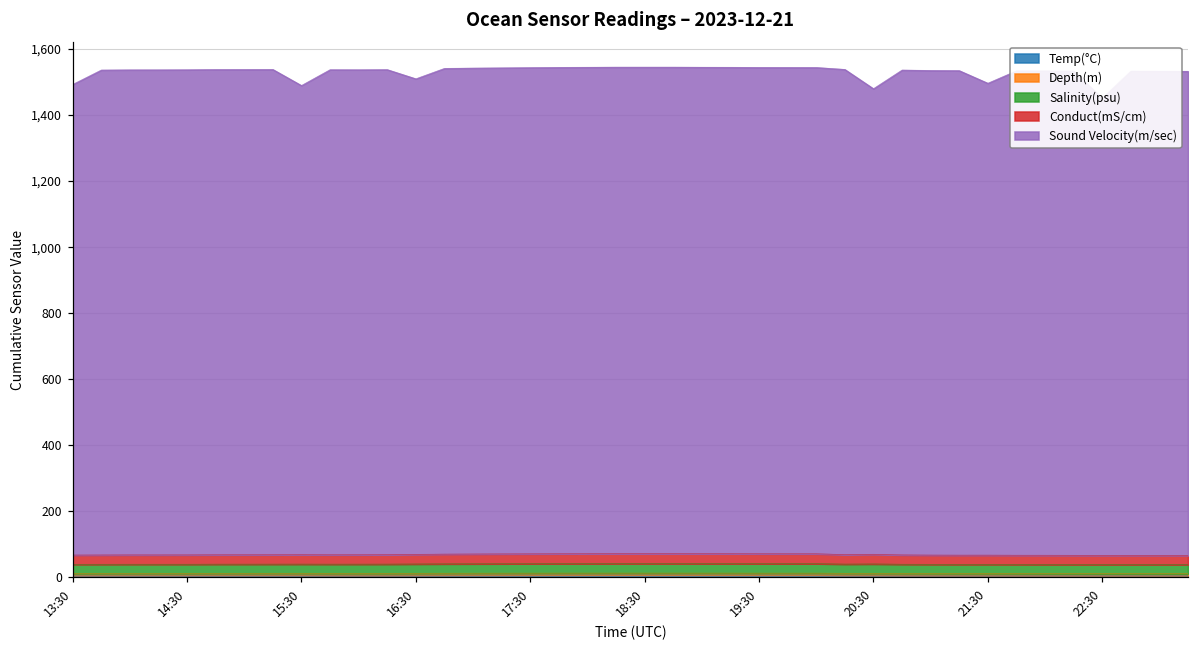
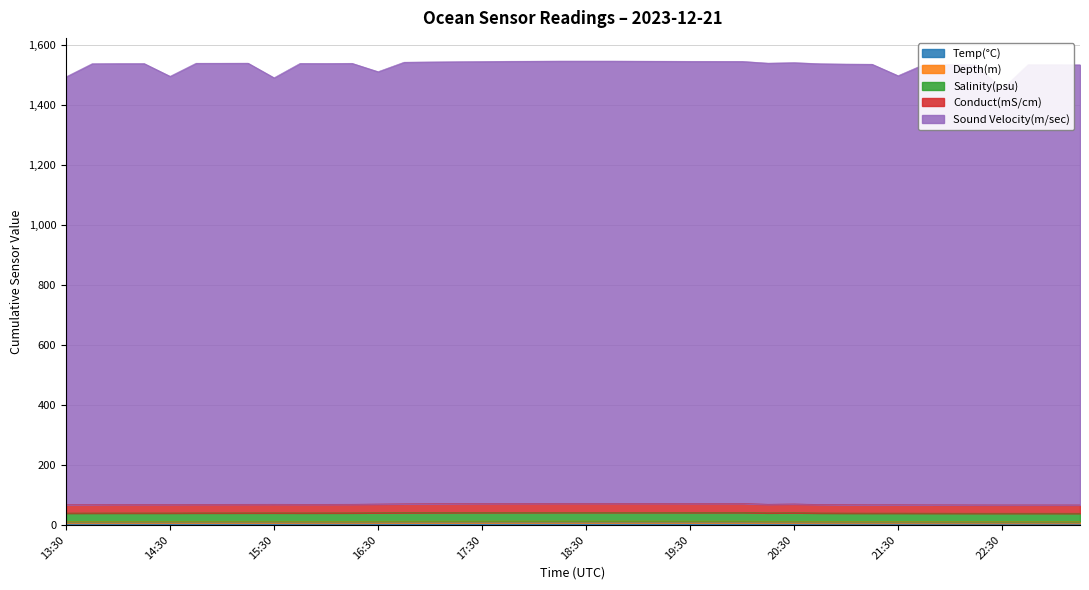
  {
    "Salinity(psu)": {
      "13:30": "30",
      "14:30": "30",
      "15:30": "30",
      "16:30": "30",
      "17:30": "30",
      "18:30": "30",
      "19:30": "30",
      "20:30": "30",
      "21:30": "30",
      "22:30": "30"
    },
    "Conduct(mS/cm)": {
      "13:30": "30",
      "14:30": "30",
      "15:30": "30",
      "16:30": "30",
      "17:30": "30",
      "18:30": "30",
      "19:30": "30",
      "20:30": "30",
      "21:30": "30",
      "22:30": "30"
    },
    "Sound Velocity(m/sec)": {
      "13:30": "1,420",
-     "14:30": "1,470",
+     "14:30": "1,430",
      "15:30": "1,420",
      "16:30": "1,440",
      "17:30": "1,470",
      "18:30": "1,470",
      "19:30": "1,470",
-     "20:30": "1,410",
+     "20:30": "1,470",
      "21:30": "1,430"
    }
  }
